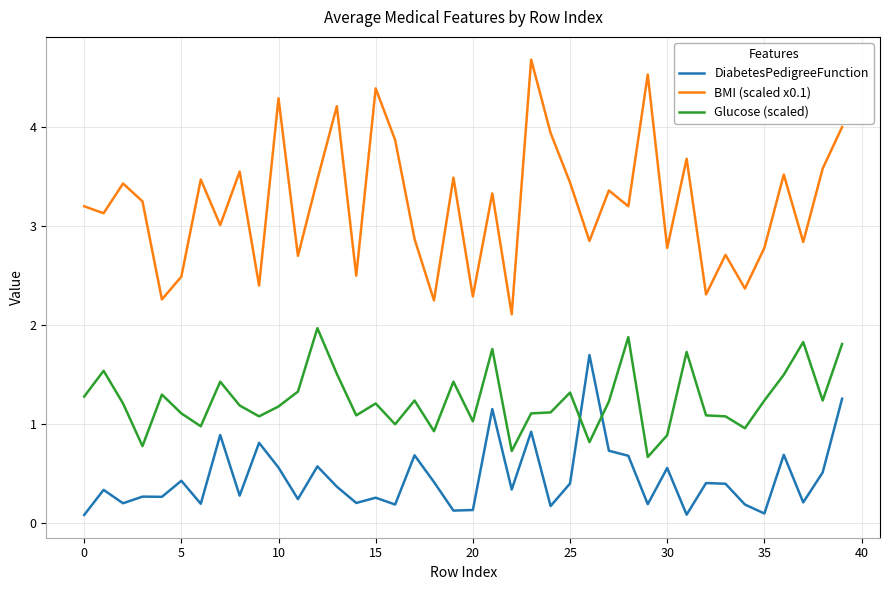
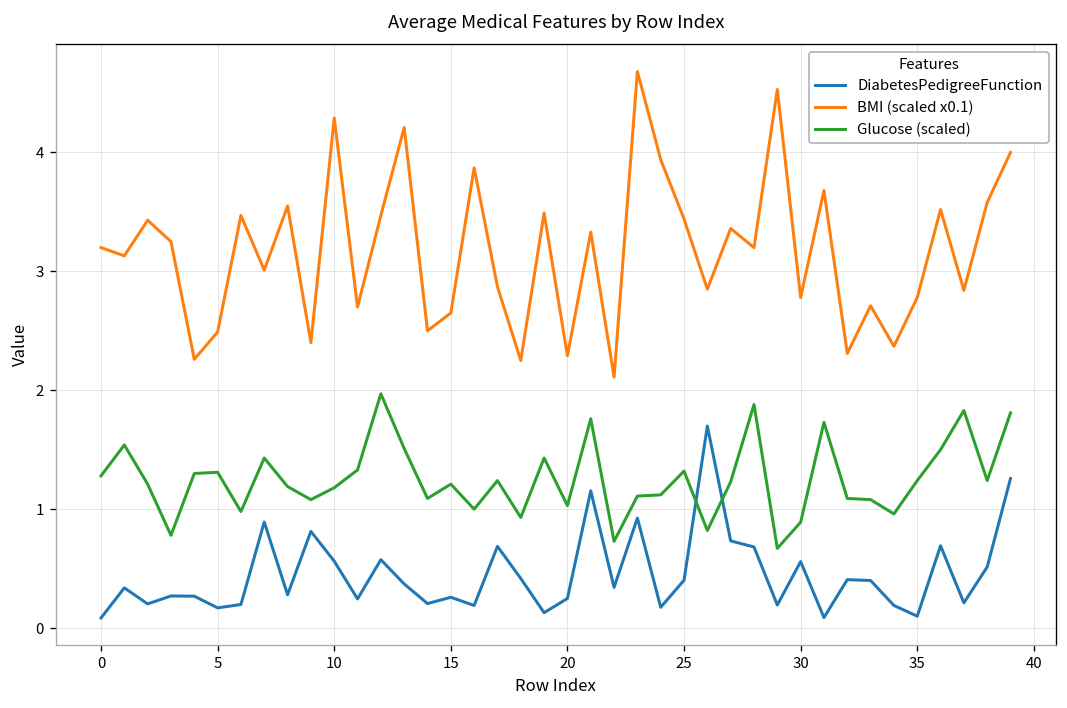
  {
    "DiabetesPedigreeFunction": {
      "0": 0.1,
-     "5": 0.4,
+     "5": 0.2,
      "10": 0.6,
      "15": 0.3,
-     "20": 0.1,
+     "20": 0.2,
      "25": 0.4,
      "30": 0.6,
      "35": 0.1
    },
    "BMI (scaled x0.1)": {
      "0": 3.2,
      "5": 2.5,
      "10": 4.3,
-     "15": 4.4,
+     "15": 2.7,
      "20": 2.3,
      "25": 3.4,
      "30": 2.8,
      "35": 2.8
    },
    "Glucose (scaled)": {
      "0": 1.3,
-     "5": 1.1,
+     "5": 1.3,
      "10": 1.2,
      "15": 1.2,
      "20": 1.0,
      "25": 1.3,
      "30": 0.9,
      "35": 1.2
    }
  }
